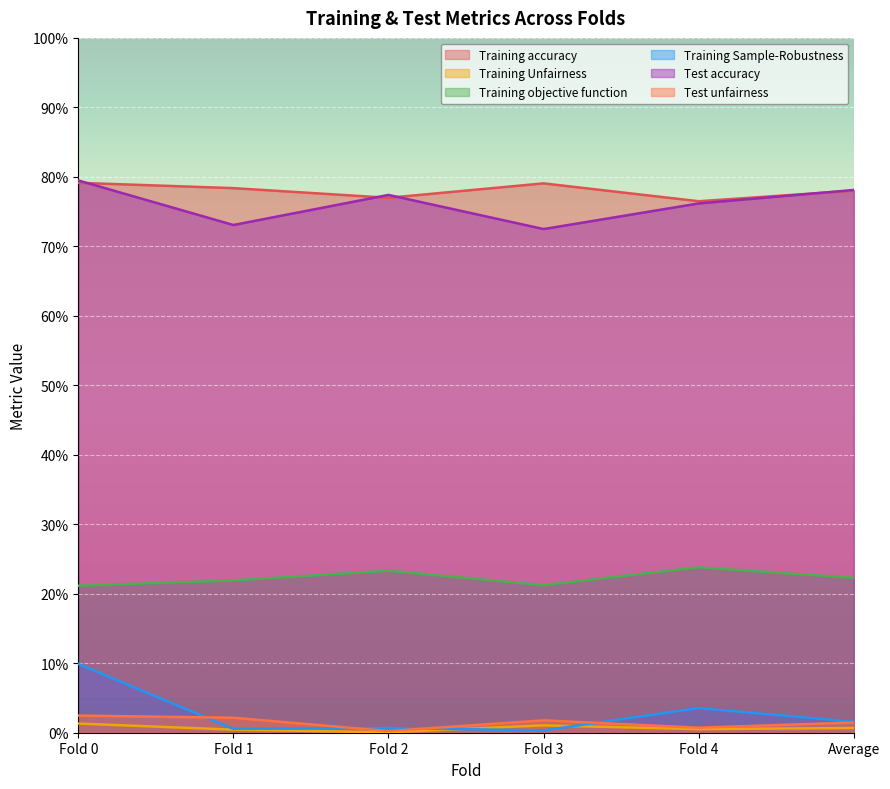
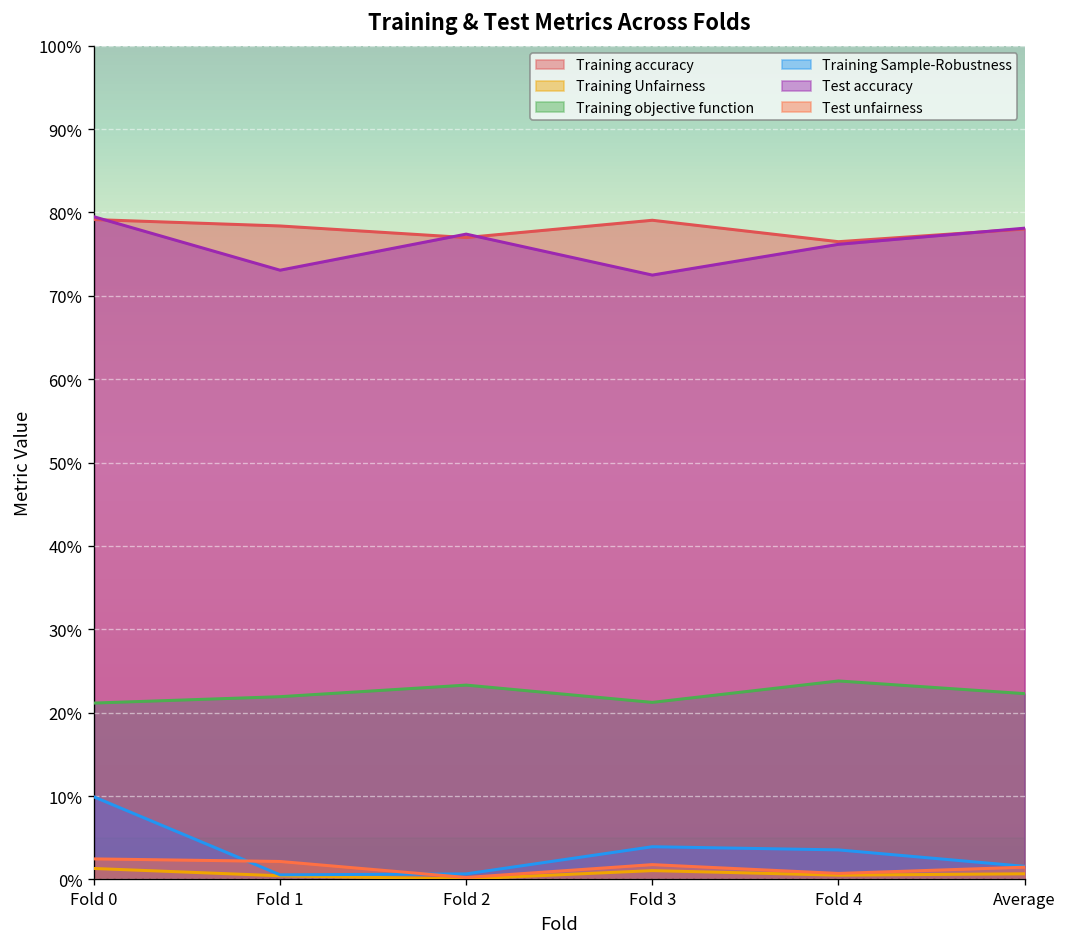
  {
    "Training objective function": {
      "Fold 0": "21%",
      "Fold 1": "22%",
      "Fold 2": "23%",
      "Fold 3": "21%",
      "Fold 4": "24%",
      "Average": "22%"
    },
    "Training Sample-Robustness": {
      "Fold 0": "10%",
      "Fold 2": "1%",
-     "Fold 3": "0%",
+     "Fold 3": "4%",
      "Fold 4": "4%"
    },
    "Test accuracy": {
      "Fold 1": "73%",
      "Fold 2": "77%",
      "Fold 3": "72%"
    }
  }
